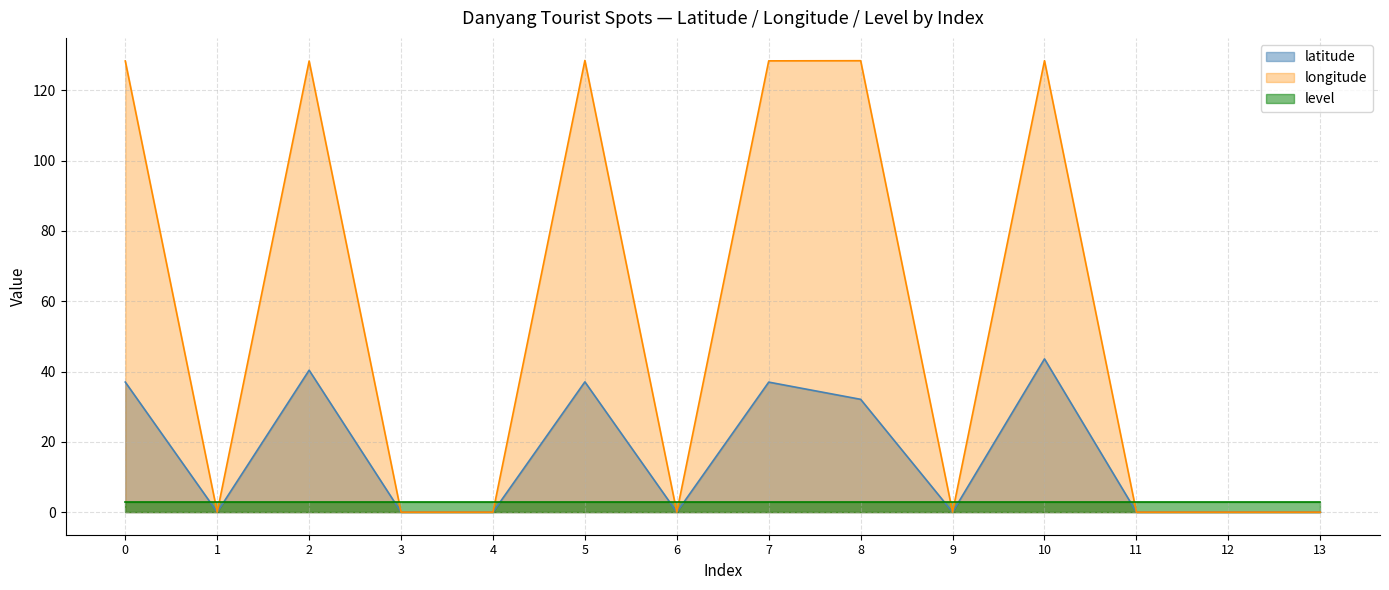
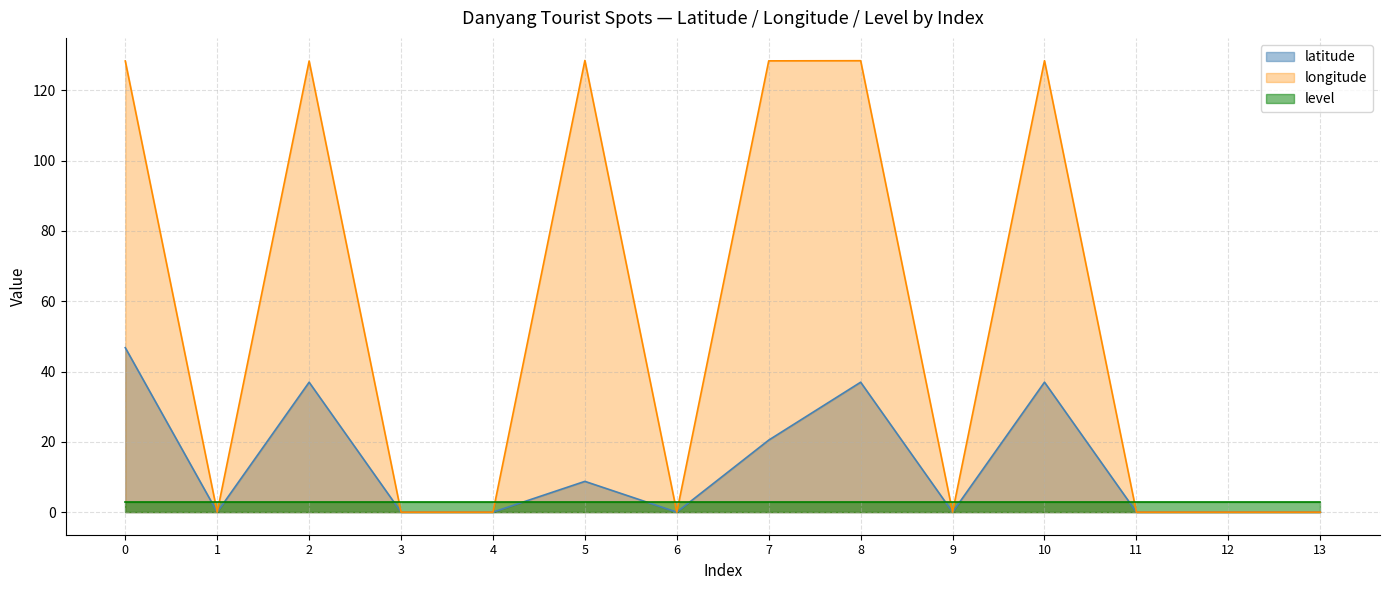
  {
    "latitude": {
-     "0": 37,
-     "2": 40,
-     "5": 37,
-     "7": 37,
-     "8": 32,
-     "10": 44
+     "0": 47,
+     "2": 37,
+     "5": 9,
+     "7": 20,
+     "8": 37,
+     "10": 37
    },
    "longitude": {
      "0": 128,
      "2": 128,
      "5": 128,
      "7": 128,
      "8": 128,
      "10": 128
    },
    "level": {
      "0": 3,
      "1": 3,
      "2": 3,
      "3": 3,
      "4": 3,
      "5": 3,
      "6": 3,
      "7": 3,
      "8": 3,
      "9": 3,
      "10": 3,
      "11": 3,
      "12": 3,
      "13": 3
    }
  }
